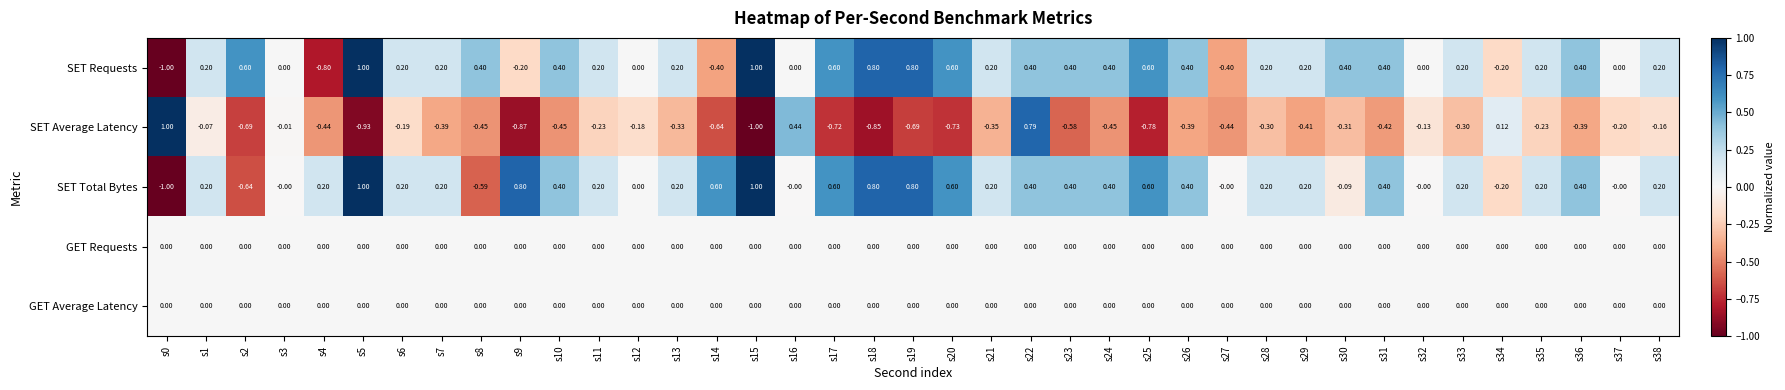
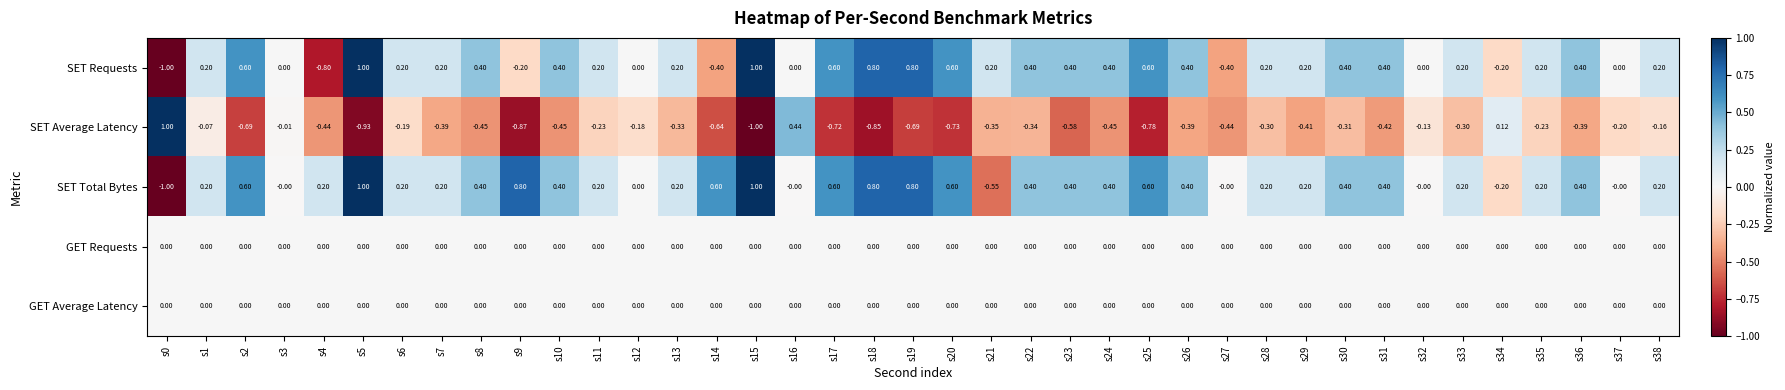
  {
    "SET Requests": {
      "s0": -1.00,
      "s1": 0.20,
      "s2": 0.60,
      "s3": 0.00,
      "s4": -0.80,
      "s5": 1.00,
      "s6": 0.20,
      "s7": 0.20,
      "s8": 0.40,
      "s9": -0.20,
      "s10": 0.40,
      "s11": 0.20,
      "s12": 0.00,
      "s13": 0.20,
      "s14": -0.40,
      "s15": 1.00,
      "s16": 0.00,
      "s17": 0.60,
      "s18": 0.80,
      "s19": 0.80,
      "s20": 0.60,
      "s21": 0.20,
      "s22": 0.40,
      "s23": 0.40,
      "s24": 0.40,
      "s25": 0.60,
      "s26": 0.40,
      "s27": -0.40,
      "s28": 0.20,
      "s29": 0.20,
      "s30": 0.40,
      "s31": 0.40,
      "s32": 0.00,
      "s33": 0.20,
      "s34": -0.20,
      "s35": 0.20,
      "s36": 0.40,
      "s37": 0.00,
      "s38": 0.20
    },
    "SET Average Latency": {
      "s0": 1.00,
      "s1": -0.07,
      "s2": -0.69,
      "s3": -0.01,
      "s4": -0.44,
      "s5": -0.93,
      "s6": -0.19,
      "s7": -0.39,
      "s8": -0.45,
      "s9": -0.87,
      "s10": -0.45,
      "s11": -0.23,
      "s12": -0.18,
      "s13": -0.33,
      "s14": -0.64,
      "s15": -1.00,
      "s16": 0.44,
      "s17": -0.72,
      "s18": -0.85,
      "s19": -0.69,
      "s20": -0.73,
      "s21": -0.35,
-     "s22": 0.79,
+     "s22": -0.34,
      "s23": -0.58,
      "s24": -0.45,
      "s25": -0.78,
      "s26": -0.39,
      "s27": -0.44,
      "s28": -0.30,
      "s29": -0.41,
      "s30": -0.31,
      "s31": -0.42,
      "s32": -0.13,
      "s33": -0.30,
      "s34": 0.12,
      "s35": -0.23,
      "s36": -0.39,
      "s37": -0.20,
      "s38": -0.16
    },
    "SET Total Bytes": {
      "s0": -1.00,
      "s1": 0.20,
-     "s2": -0.64,
+     "s2": 0.60,
      "s3": -0.00,
      "s4": 0.20,
      "s5": 1.00,
      "s6": 0.20,
      "s7": 0.20,
-     "s8": -0.59,
+     "s8": 0.40,
      "s9": 0.80,
      "s10": 0.40,
      "s11": 0.20,
      "s12": 0.00,
      "s13": 0.20,
      "s14": 0.60,
      "s15": 1.00,
      "s16": -0.00,
      "s17": 0.60,
      "s18": 0.80,
      "s19": 0.80,
      "s20": 0.60,
-     "s21": 0.20,
+     "s21": -0.55,
      "s22": 0.40,
      "s23": 0.40,
      "s24": 0.40,
      "s25": 0.60,
      "s26": 0.40,
      "s27": -0.00,
      "s28": 0.20,
      "s29": 0.20,
-     "s30": -0.09,
+     "s30": 0.40,
      "s31": 0.40,
      "s32": -0.00,
      "s33": 0.20,
      "s34": -0.20,
      "s35": 0.20,
      "s36": 0.40,
      "s37": -0.00,
      "s38": 0.20
    },
    "GET Requests": {
      "s0": 0.00,
      "s1": 0.00,
      "s2": 0.00,
      "s3": 0.00,
      "s4": 0.00,
      "s5": 0.00,
      "s6": 0.00,
      "s7": 0.00,
      "s8": 0.00,
      "s9": 0.00,
      "s10": 0.00,
      "s11": 0.00,
      "s12": 0.00,
      "s13": 0.00,
      "s14": 0.00,
      "s15": 0.00,
      "s16": 0.00,
      "s17": 0.00,
      "s18": 0.00,
      "s19": 0.00,
      "s20": 0.00,
      "s21": 0.00,
      "s22": 0.00,
      "s23": 0.00,
      "s24": 0.00,
      "s25": 0.00,
      "s26": 0.00,
      "s27": 0.00,
      "s28": 0.00,
      "s29": 0.00,
      "s30": 0.00,
      "s31": 0.00,
      "s32": 0.00,
      "s33": 0.00,
      "s34": 0.00,
      "s35": 0.00,
      "s36": 0.00,
      "s37": 0.00,
      "s38": 0.00
    },
    "GET Average Latency": {
      "s0": 0.00,
      "s1": 0.00,
      "s2": 0.00,
      "s3": 0.00,
      "s4": 0.00,
      "s5": 0.00,
      "s6": 0.00,
      "s7": 0.00,
      "s8": 0.00,
      "s9": 0.00,
      "s10": 0.00,
      "s11": 0.00,
      "s12": 0.00,
      "s13": 0.00,
      "s14": 0.00,
      "s15": 0.00,
      "s16": 0.00,
      "s17": 0.00,
      "s18": 0.00,
      "s19": 0.00,
      "s20": 0.00,
      "s21": 0.00,
      "s22": 0.00,
      "s23": 0.00,
      "s24": 0.00,
      "s25": 0.00,
      "s26": 0.00,
      "s27": 0.00,
      "s28": 0.00,
      "s29": 0.00,
      "s30": 0.00,
      "s31": 0.00,
      "s32": 0.00,
      "s33": 0.00,
      "s34": 0.00,
      "s35": 0.00,
      "s36": 0.00,
      "s37": 0.00,
      "s38": 0.00
    }
  }
